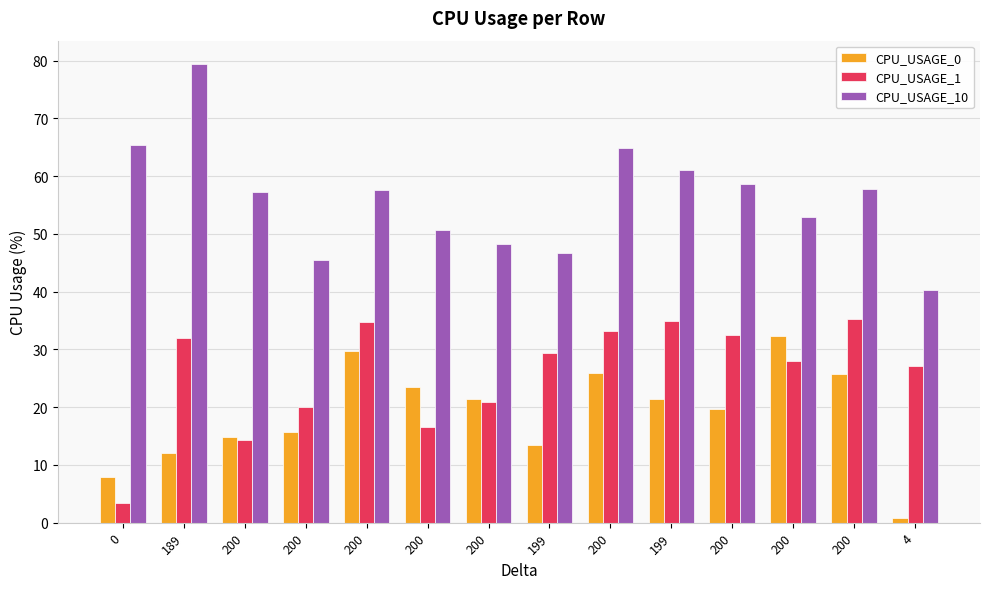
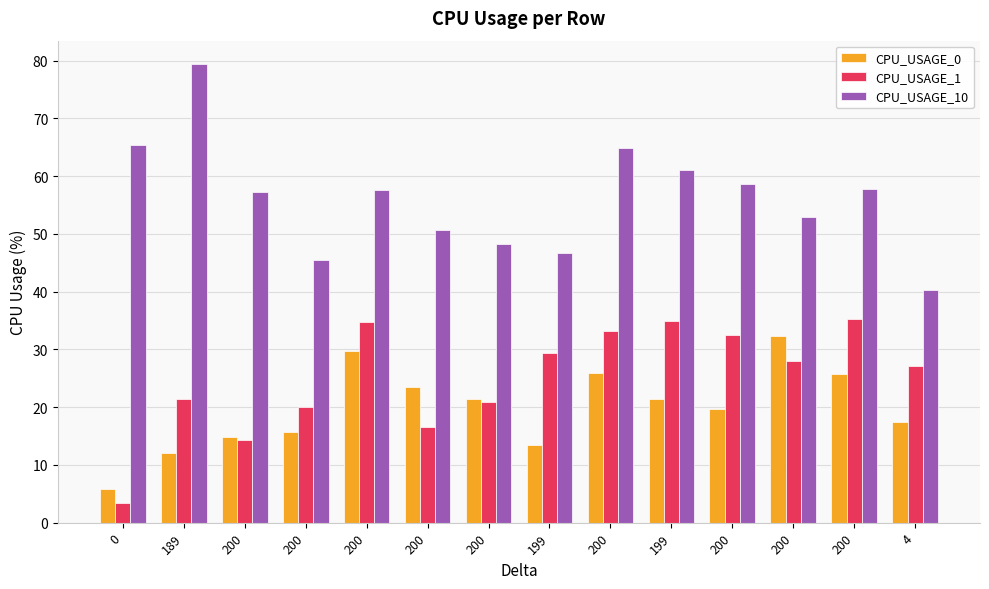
  {
    "CPU_USAGE_0": {
-     "0": 8,
+     "0": 6,
      "189": 12,
-     "4": 1
+     "4": 17
    },
    "CPU_USAGE_1": {
      "0": 3,
-     "189": 32,
+     "189": 21,
      "4": 27
    },
    "CPU_USAGE_10": {
      "0": 65,
      "189": 79,
      "4": 40
    }
  }
